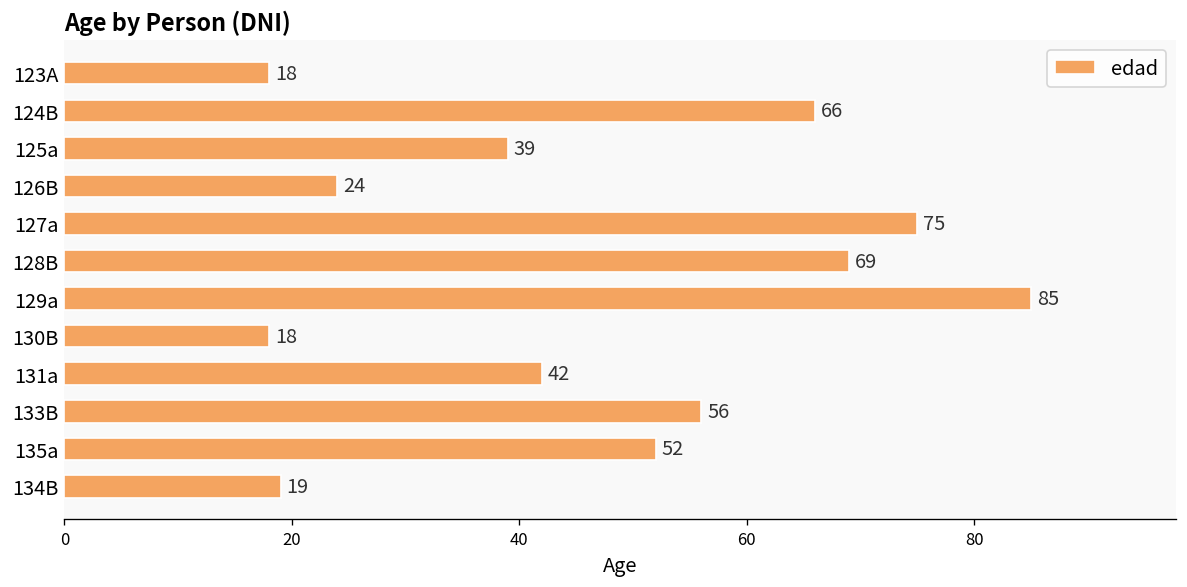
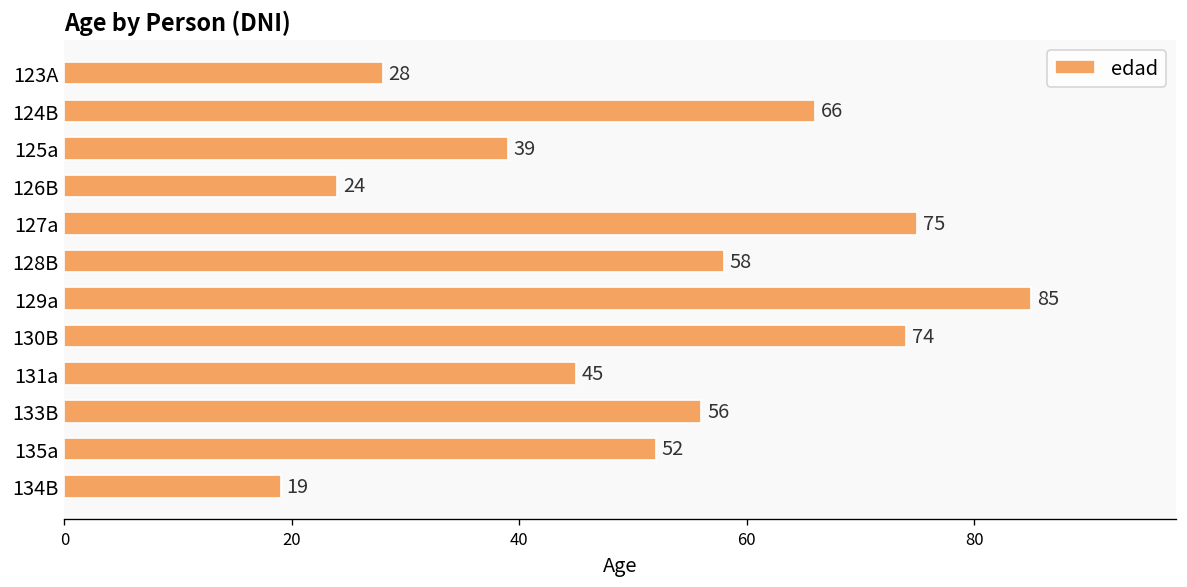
  {
-   "123A": 18,
+   "123A": 28,
    "124B": 66,
    "125a": 39,
    "126B": 24,
    "127a": 75,
-   "128B": 69,
+   "128B": 58,
    "129a": 85,
-   "130B": 18,
-   "131a": 42,
+   "130B": 74,
+   "131a": 45,
    "133B": 56,
    "135a": 52,
    "134B": 19
  }
